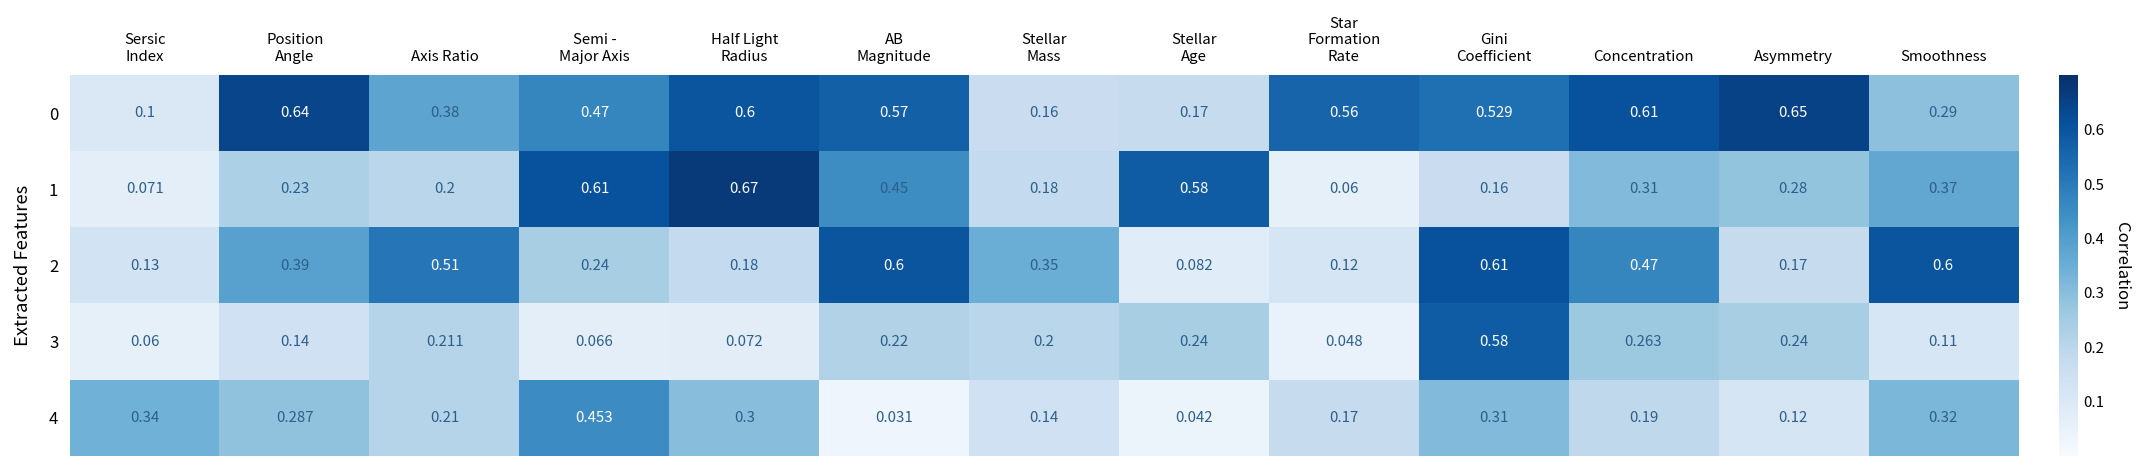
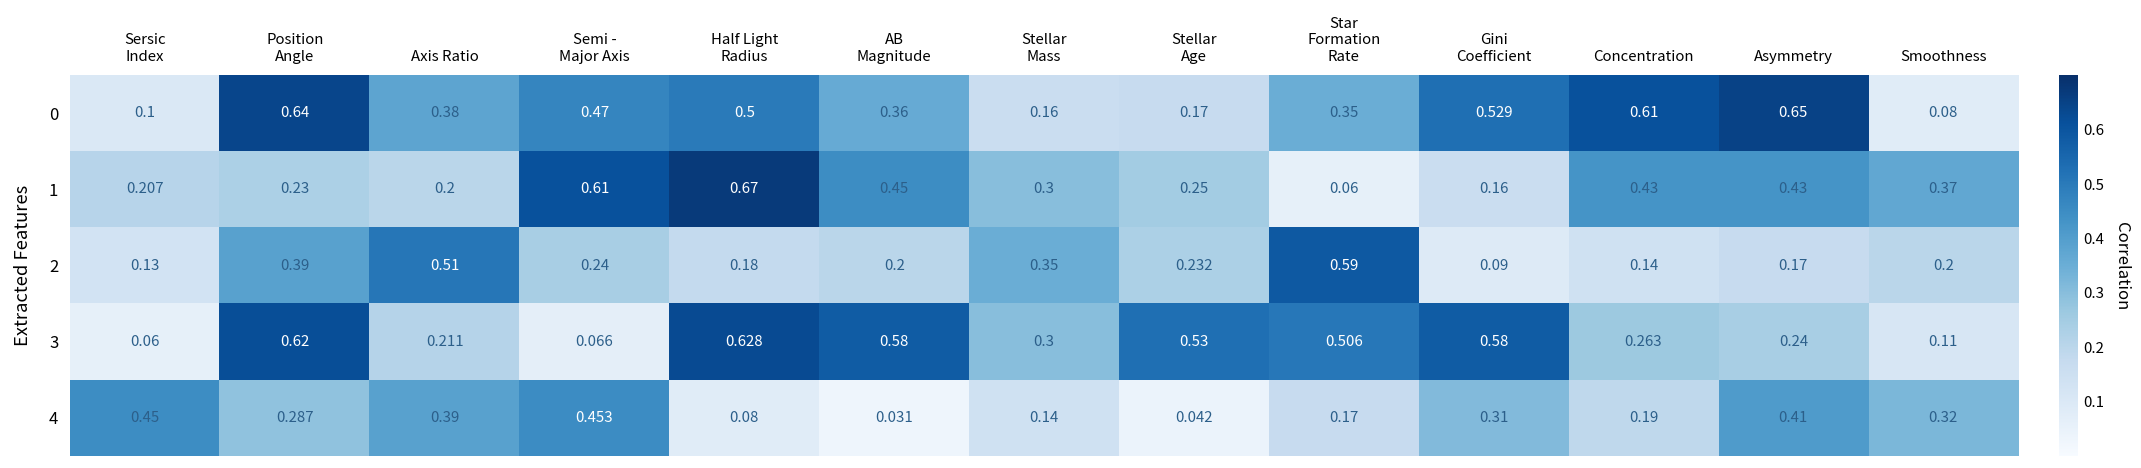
  {
    "0": {
      "Sersic Index": 0.1,
      "Position Angle": 0.64,
      "Axis Ratio": 0.38,
      "Semi - Major Axis": 0.47,
-     "Half Light Radius": 0.6,
-     "AB Magnitude": 0.57,
+     "Half Light Radius": 0.5,
+     "AB Magnitude": 0.36,
      "Stellar Mass": 0.16,
      "Stellar Age": 0.17,
-     "Star Formation Rate": 0.56,
+     "Star Formation Rate": 0.35,
      "Gini Coefficient": 0.529,
      "Concentration": 0.61,
      "Asymmetry": 0.65,
-     "Smoothness": 0.29
+     "Smoothness": 0.08
    },
    "1": {
-     "Sersic Index": 0.071,
+     "Sersic Index": 0.207,
      "Position Angle": 0.23,
      "Axis Ratio": 0.2,
      "Semi - Major Axis": 0.61,
      "Half Light Radius": 0.67,
      "AB Magnitude": 0.45,
-     "Stellar Mass": 0.18,
-     "Stellar Age": 0.58,
+     "Stellar Mass": 0.3,
+     "Stellar Age": 0.25,
      "Star Formation Rate": 0.06,
      "Gini Coefficient": 0.16,
-     "Concentration": 0.31,
-     "Asymmetry": 0.28,
+     "Concentration": 0.43,
+     "Asymmetry": 0.43,
      "Smoothness": 0.37
    },
    "2": {
      "Sersic Index": 0.13,
      "Position Angle": 0.39,
      "Axis Ratio": 0.51,
      "Semi - Major Axis": 0.24,
      "Half Light Radius": 0.18,
-     "AB Magnitude": 0.6,
+     "AB Magnitude": 0.2,
      "Stellar Mass": 0.35,
-     "Stellar Age": 0.082,
-     "Star Formation Rate": 0.12,
-     "Gini Coefficient": 0.61,
-     "Concentration": 0.47,
+     "Stellar Age": 0.232,
+     "Star Formation Rate": 0.59,
+     "Gini Coefficient": 0.09,
+     "Concentration": 0.14,
      "Asymmetry": 0.17,
-     "Smoothness": 0.6
+     "Smoothness": 0.2
    },
    "3": {
      "Sersic Index": 0.06,
-     "Position Angle": 0.14,
+     "Position Angle": 0.62,
      "Axis Ratio": 0.211,
      "Semi - Major Axis": 0.066,
-     "Half Light Radius": 0.072,
-     "AB Magnitude": 0.22,
-     "Stellar Mass": 0.2,
-     "Stellar Age": 0.24,
-     "Star Formation Rate": 0.048,
+     "Half Light Radius": 0.628,
+     "AB Magnitude": 0.58,
+     "Stellar Mass": 0.3,
+     "Stellar Age": 0.53,
+     "Star Formation Rate": 0.506,
      "Gini Coefficient": 0.58,
      "Concentration": 0.263,
      "Asymmetry": 0.24,
      "Smoothness": 0.11
    },
    "4": {
-     "Sersic Index": 0.34,
+     "Sersic Index": 0.45,
      "Position Angle": 0.287,
-     "Axis Ratio": 0.21,
+     "Axis Ratio": 0.39,
      "Semi - Major Axis": 0.453,
-     "Half Light Radius": 0.3,
+     "Half Light Radius": 0.08,
      "AB Magnitude": 0.031,
      "Stellar Mass": 0.14,
      "Stellar Age": 0.042,
      "Star Formation Rate": 0.17,
      "Gini Coefficient": 0.31,
      "Concentration": 0.19,
-     "Asymmetry": 0.12,
+     "Asymmetry": 0.41,
      "Smoothness": 0.32
    }
  }
